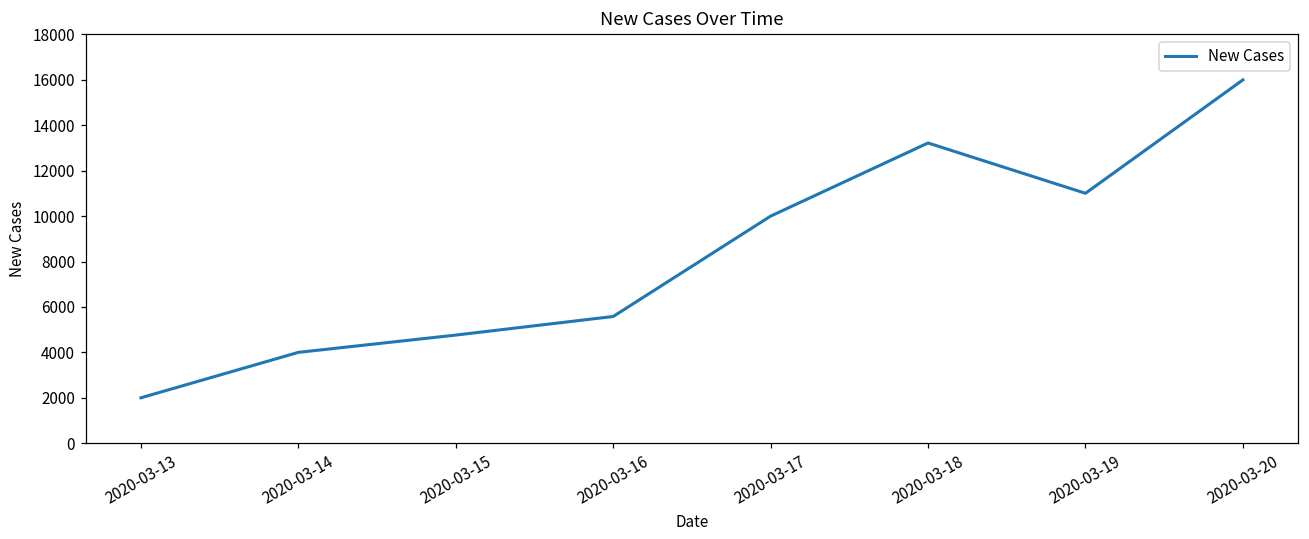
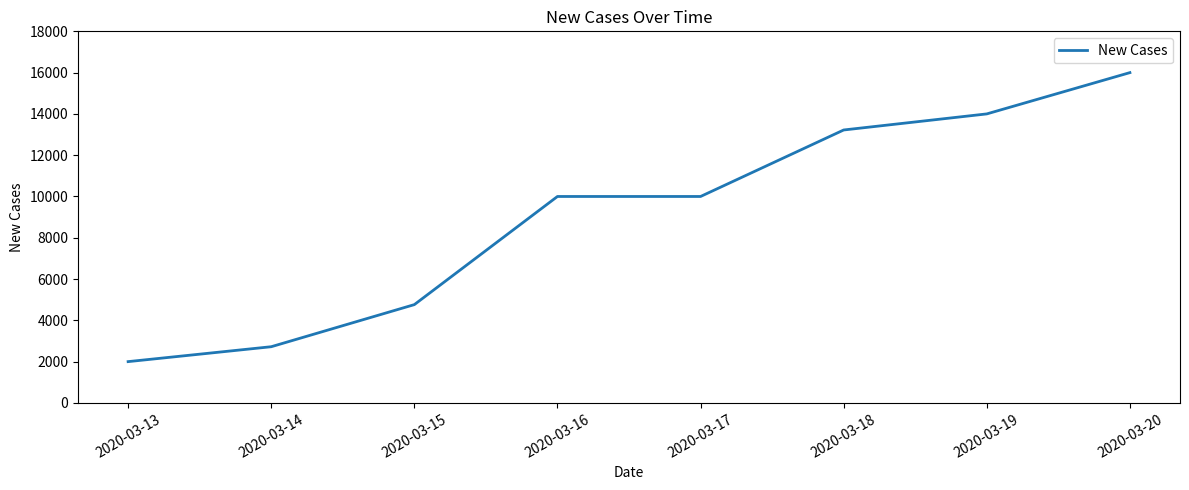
  {
    "2020-03-13": 2000,
-   "2020-03-14": 4000,
+   "2020-03-14": 2700,
    "2020-03-15": 4800,
-   "2020-03-16": 5600,
+   "2020-03-16": 10000,
    "2020-03-17": 10000,
    "2020-03-18": 13200,
-   "2020-03-19": 11000,
+   "2020-03-19": 14000,
    "2020-03-20": 16000
  }
